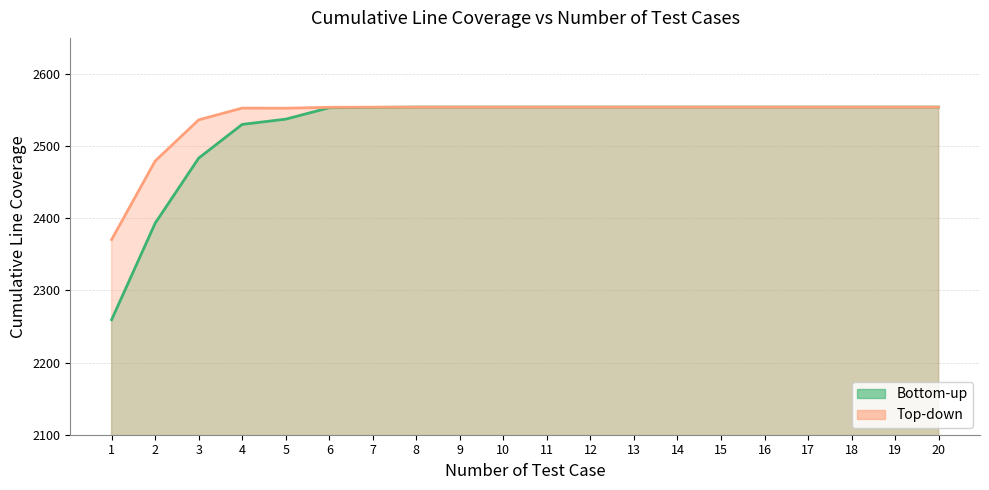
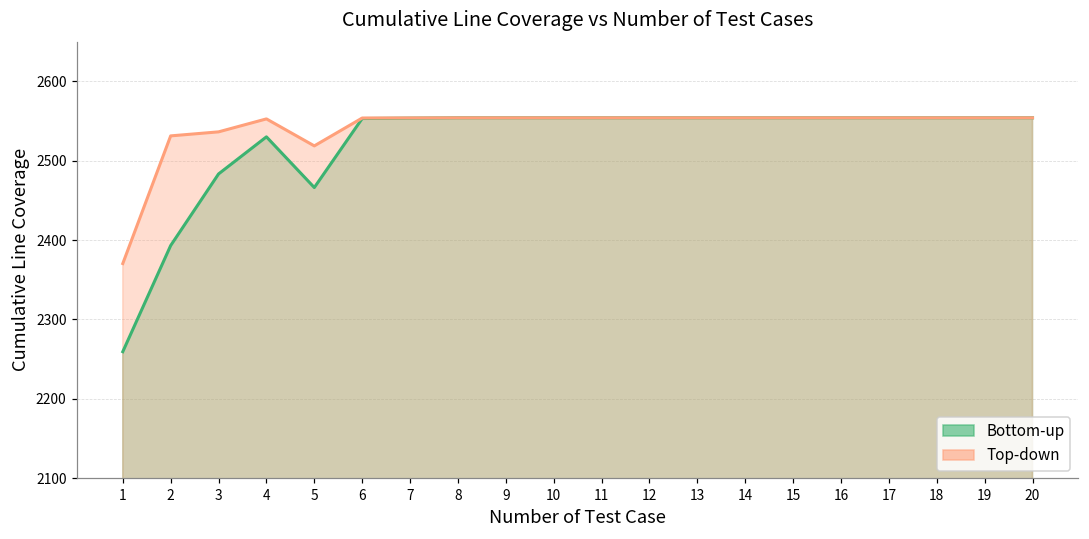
  {
    "Bottom-up": {
      "1": 2260,
      "2": 2390,
      "3": 2480,
      "4": 2530,
-     "5": 2540
+     "5": 2470
    },
    "Top-down": {
      "1": 2370,
-     "2": 2480,
+     "2": 2530,
      "3": 2540,
      "4": 2550,
-     "5": 2550
+     "5": 2520
    }
  }
